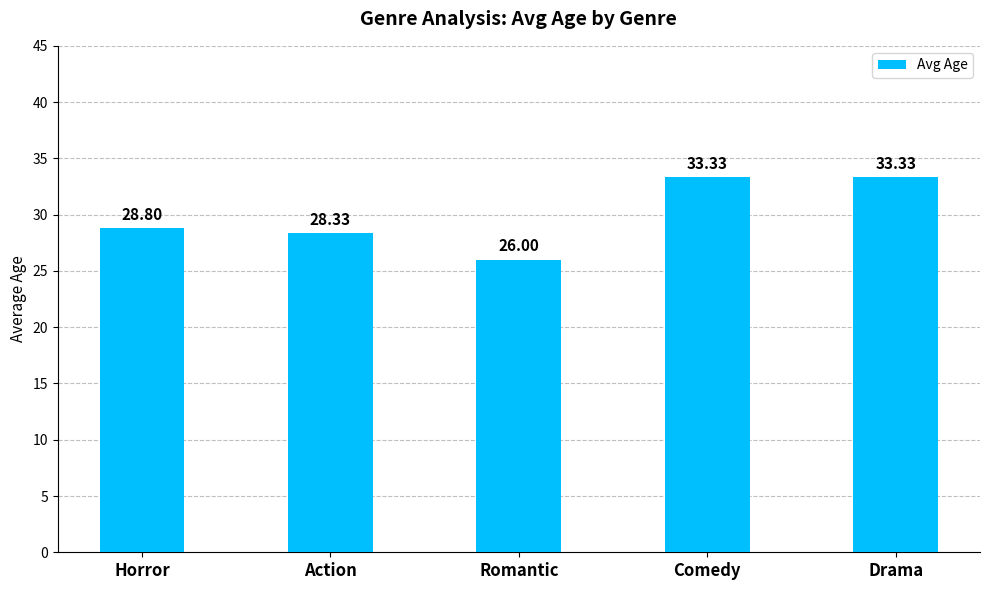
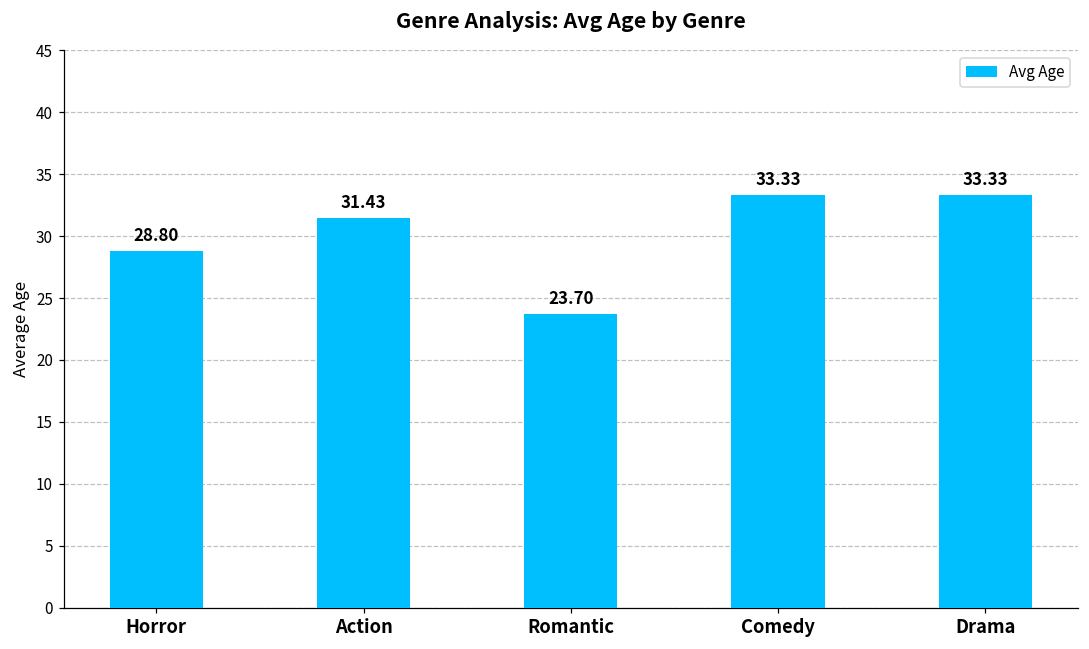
  {
    "Horror": 28.80,
-   "Action": 28.33,
-   "Romantic": 26.00,
+   "Action": 31.43,
+   "Romantic": 23.70,
    "Comedy": 33.33,
    "Drama": 33.33
  }
